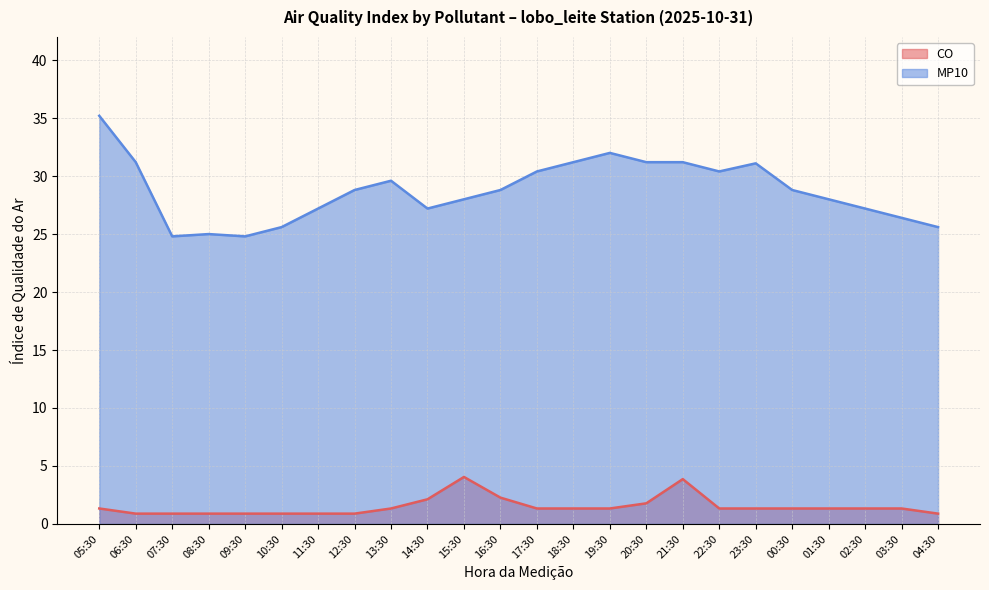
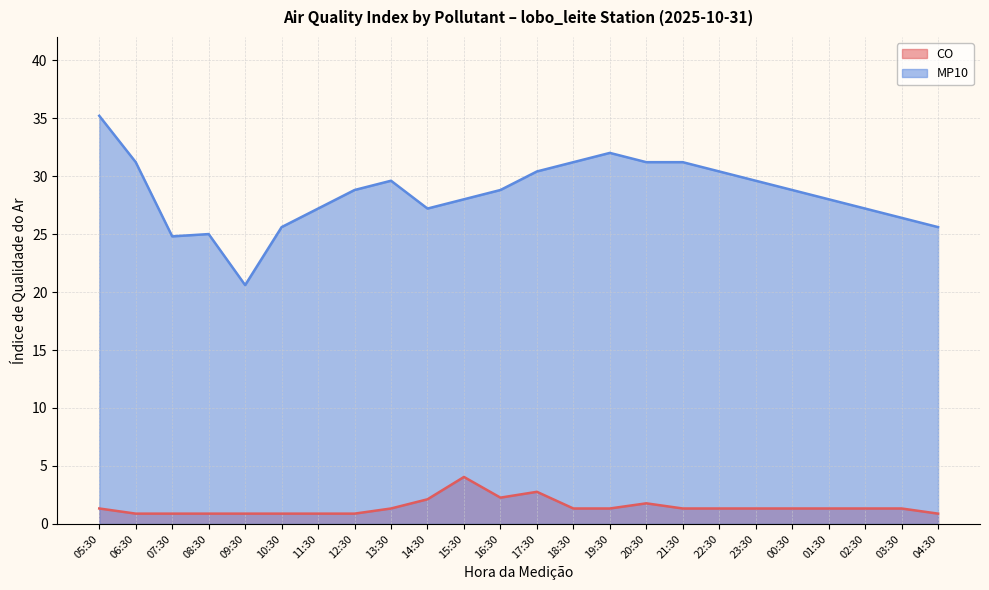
  {
    "CO": {
      "05:30": 1.3,
      "06:30": 0.9,
      "07:30": 0.9,
      "08:30": 0.9,
      "09:30": 0.9,
      "10:30": 0.9,
      "11:30": 0.9,
      "12:30": 0.9,
      "13:30": 1.3,
      "14:30": 2.1,
      "15:30": 4.1,
      "16:30": 2.3,
-     "17:30": 1.3,
+     "17:30": 2.8,
      "18:30": 1.3,
      "19:30": 1.3,
      "20:30": 1.8,
-     "21:30": 3.9,
+     "21:30": 1.3,
      "22:30": 1.3,
      "23:30": 1.3,
      "00:30": 1.3,
      "01:30": 1.3,
      "02:30": 1.3,
      "03:30": 1.3,
      "04:30": 0.9
    },
    "MP10": {
      "05:30": 35.2,
      "06:30": 31.2,
      "07:30": 24.8,
      "08:30": 25.0,
-     "09:30": 24.8,
+     "09:30": 20.6,
      "10:30": 25.6,
      "11:30": 27.2,
      "12:30": 28.8,
      "13:30": 29.6,
      "14:30": 27.2,
      "15:30": 28.0,
      "16:30": 28.8,
      "17:30": 30.4,
      "18:30": 31.2,
      "19:30": 32.0,
      "20:30": 31.2,
      "21:30": 31.2,
      "22:30": 30.4,
-     "23:30": 31.1,
+     "23:30": 29.6,
      "00:30": 28.8,
      "01:30": 28.0,
      "02:30": 27.2,
      "03:30": 26.4,
      "04:30": 25.6
    }
  }
